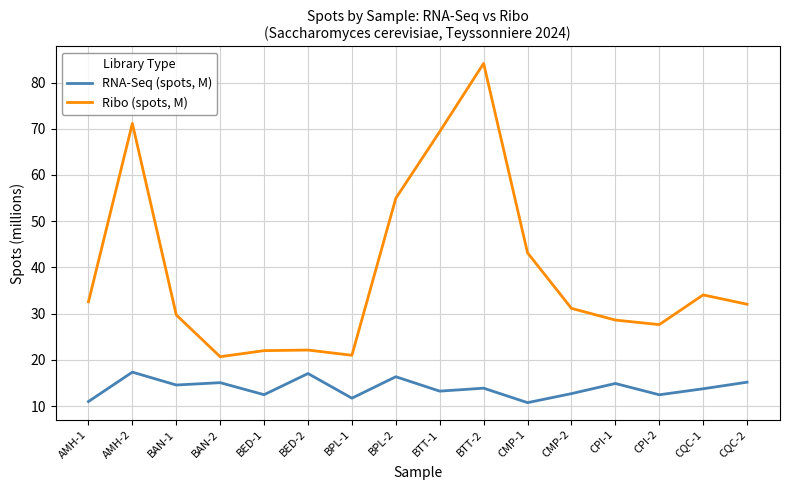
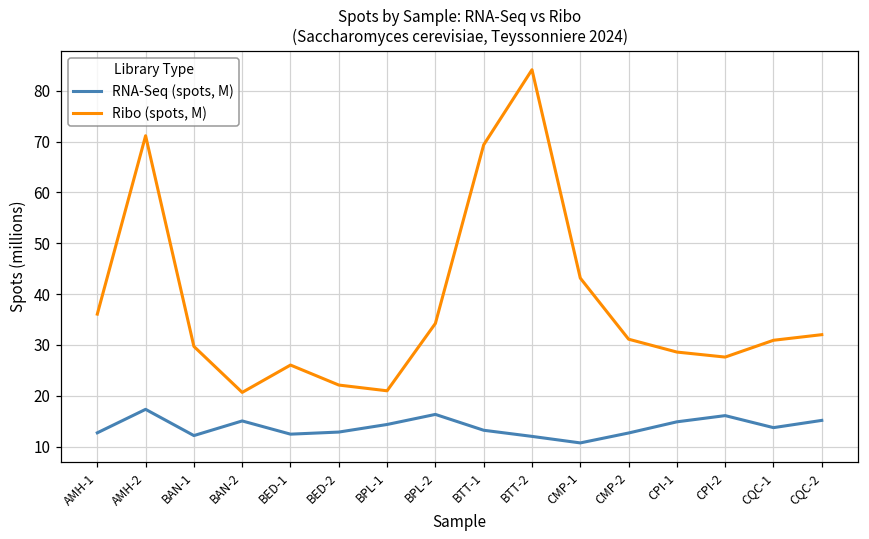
  {
    "RNA-Seq (spots, M)": {
-     "AMH-1": 11,
+     "AMH-1": 13,
      "AMH-2": 17,
-     "BAN-1": 15,
+     "BAN-1": 12,
      "BAN-2": 15,
      "BED-1": 12,
-     "BED-2": 17,
-     "BPL-1": 12,
+     "BED-2": 13,
+     "BPL-1": 14,
      "BPL-2": 16,
      "BTT-1": 13,
-     "BTT-2": 14,
+     "BTT-2": 12,
      "CMP-1": 11,
      "CMP-2": 13,
      "CPI-1": 15,
-     "CPI-2": 12,
+     "CPI-2": 16,
      "CQC-1": 14,
      "CQC-2": 15
    },
    "Ribo (spots, M)": {
-     "AMH-1": 33,
+     "AMH-1": 36,
      "AMH-2": 71,
      "BAN-1": 30,
      "BAN-2": 21,
-     "BED-1": 22,
+     "BED-1": 26,
      "BED-2": 22,
      "BPL-1": 21,
-     "BPL-2": 55,
+     "BPL-2": 34,
      "BTT-1": 69,
      "BTT-2": 84,
      "CMP-1": 43,
      "CMP-2": 31,
      "CPI-1": 29,
      "CPI-2": 28,
-     "CQC-1": 34,
+     "CQC-1": 31,
      "CQC-2": 32
    }
  }
